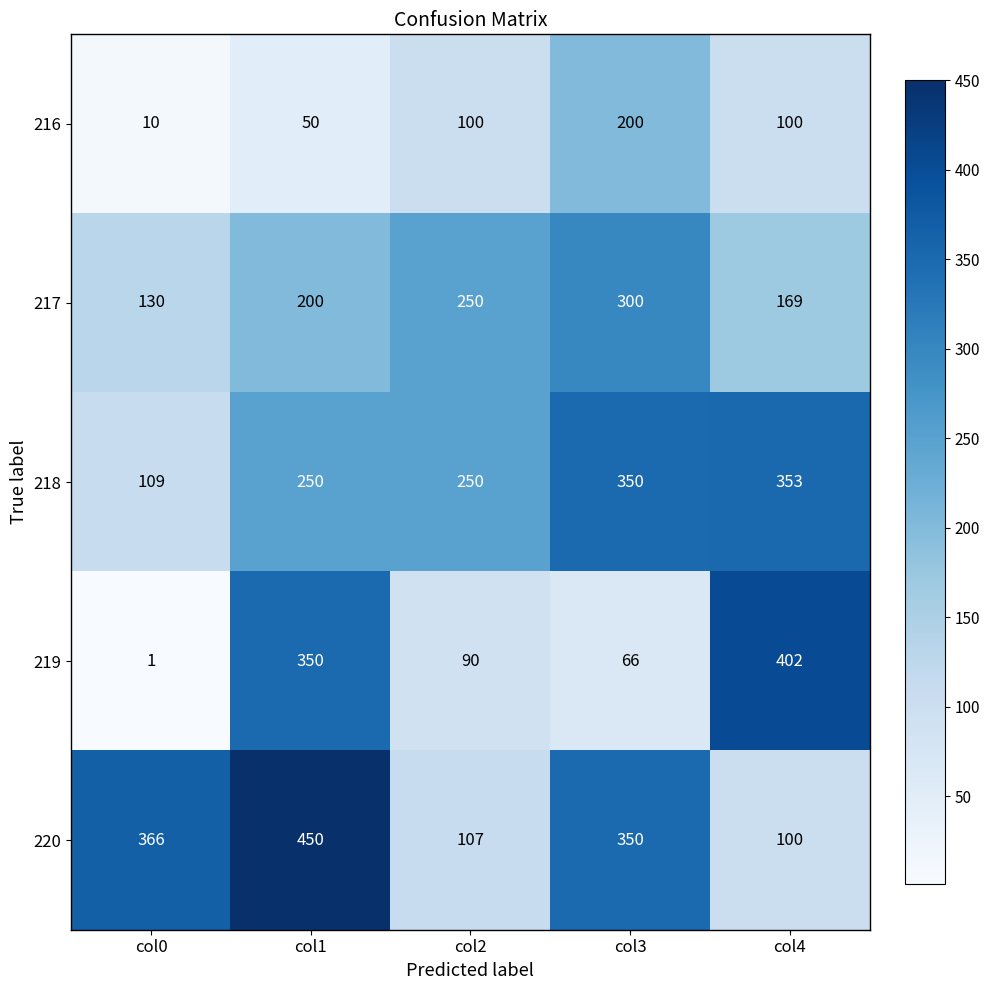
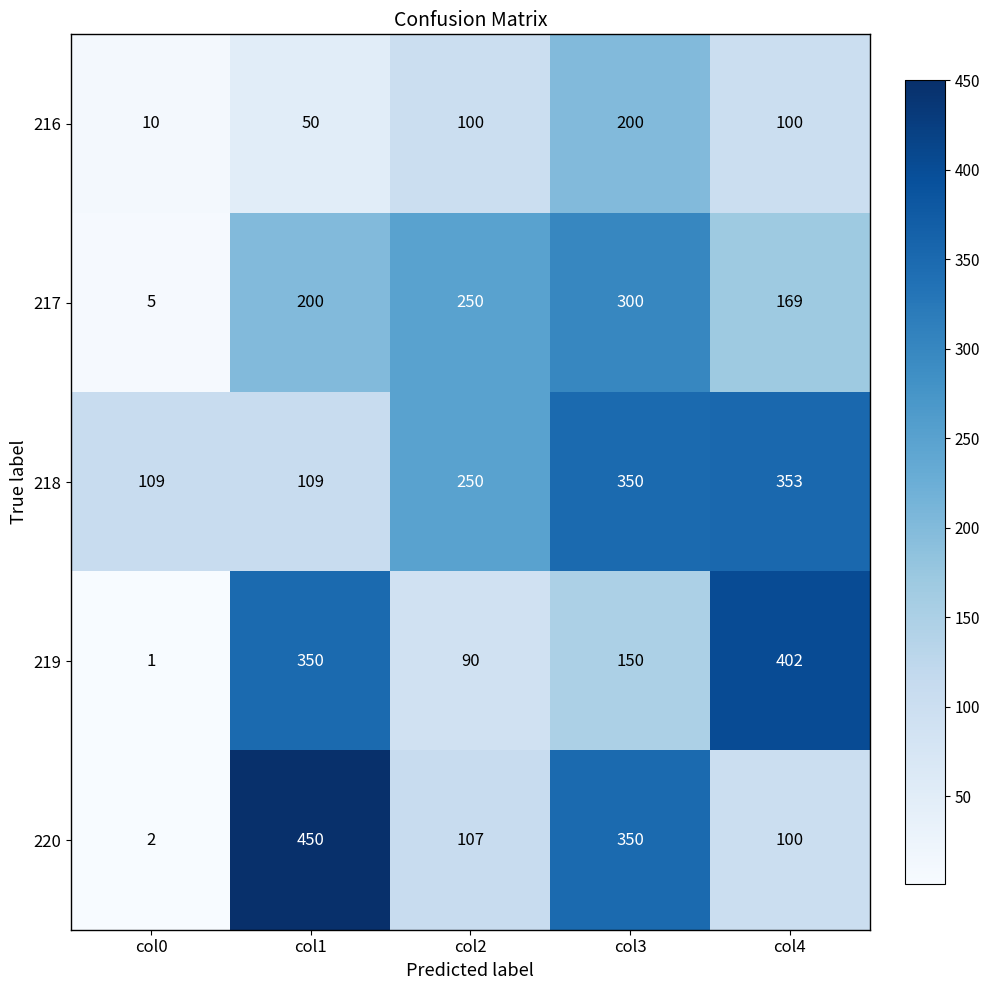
  {
    "216": {
      "col0": 10,
      "col1": 50,
      "col2": 100,
      "col3": 200,
      "col4": 100
    },
    "217": {
-     "col0": 130,
+     "col0": 5,
      "col1": 200,
      "col2": 250,
      "col3": 300,
      "col4": 169
    },
    "218": {
      "col0": 109,
-     "col1": 250,
+     "col1": 109,
      "col2": 250,
      "col3": 350,
      "col4": 353
    },
    "219": {
      "col0": 1,
      "col1": 350,
      "col2": 90,
-     "col3": 66,
+     "col3": 150,
      "col4": 402
    },
    "220": {
-     "col0": 366,
+     "col0": 2,
      "col1": 450,
      "col2": 107,
      "col3": 350,
      "col4": 100
    }
  }
